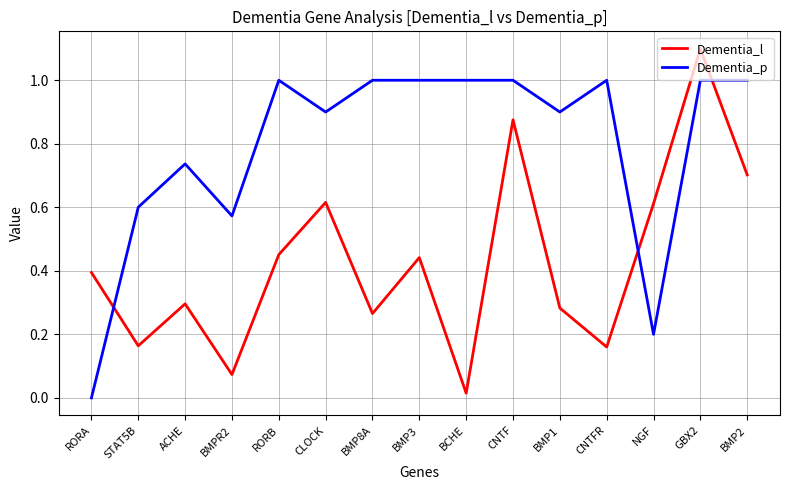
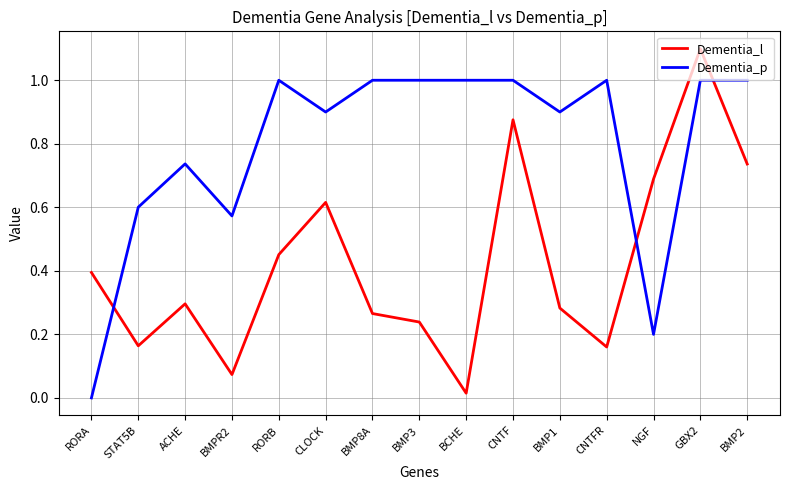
  {
    "Dementia_l": {
      "RORA": 0.39,
      "STAT5B": 0.16,
      "ACHE": 0.30,
      "BMPR2": 0.07,
      "RORB": 0.45,
      "CLOCK": 0.62,
      "BMP8A": 0.27,
-     "BMP3": 0.44,
+     "BMP3": 0.24,
      "BCHE": 0.01,
      "CNTF": 0.88,
      "BMP1": 0.28,
      "CNTFR": 0.16,
-     "NGF": 0.61,
-     "BMP2": 0.70
+     "NGF": 0.69,
+     "BMP2": 0.74
    },
    "Dementia_p": {
      "RORA": 0.00,
      "STAT5B": 0.60,
      "ACHE": 0.74,
      "BMPR2": 0.57,
      "RORB": 1.00,
      "CLOCK": 0.90,
      "BMP8A": 1.00,
      "BMP3": 1.00,
      "BCHE": 1.00,
      "CNTF": 1.00,
      "BMP1": 0.90,
      "CNTFR": 1.00,
      "NGF": 0.20,
      "GBX2": 1.00,
      "BMP2": 1.00
    }
  }
